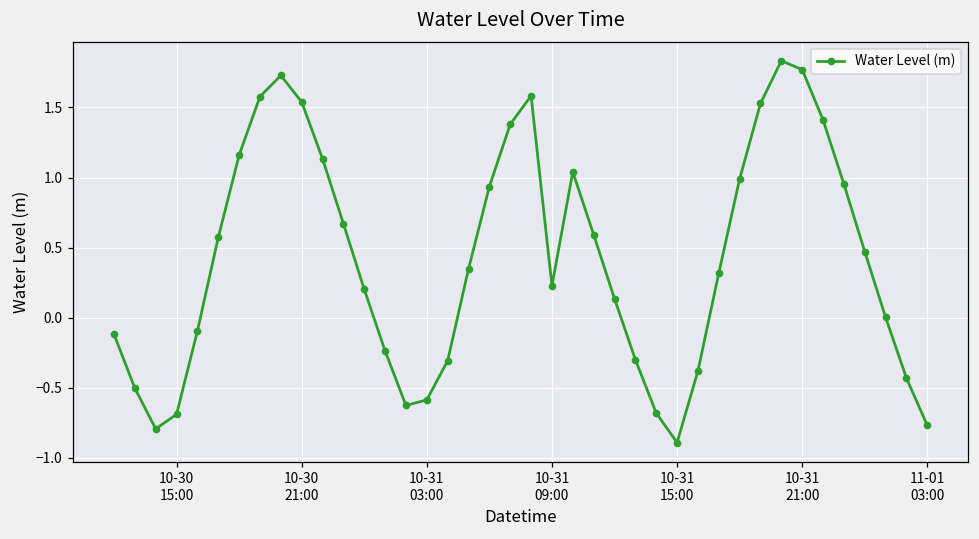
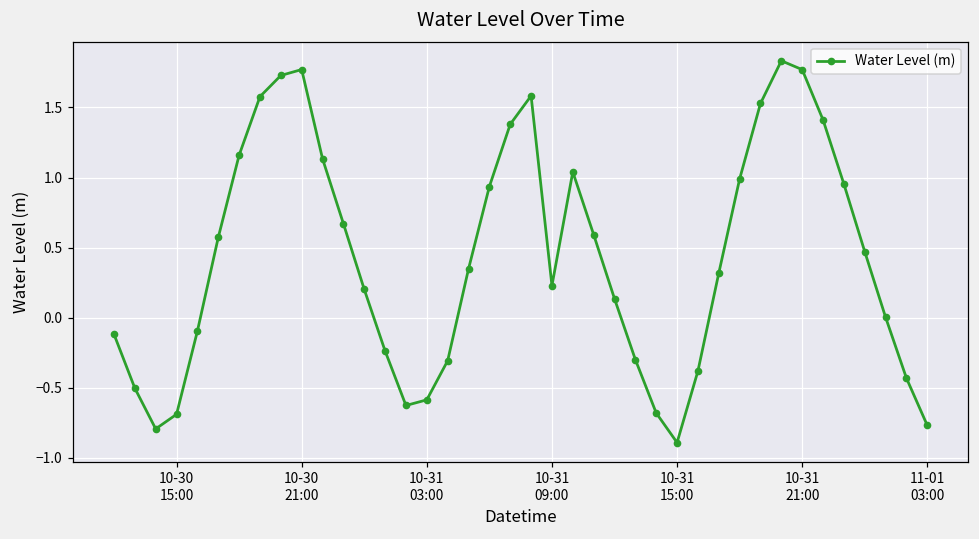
  {
    "10-30 15:00": -0.69,
-   "10-30 21:00": 1.54,
+   "10-30 21:00": 1.77,
    "10-31 03:00": -0.59,
    "10-31 09:00": 0.23,
    "10-31 15:00": -0.89,
    "10-31 21:00": 1.77,
    "11-01 03:00": -0.77
  }
